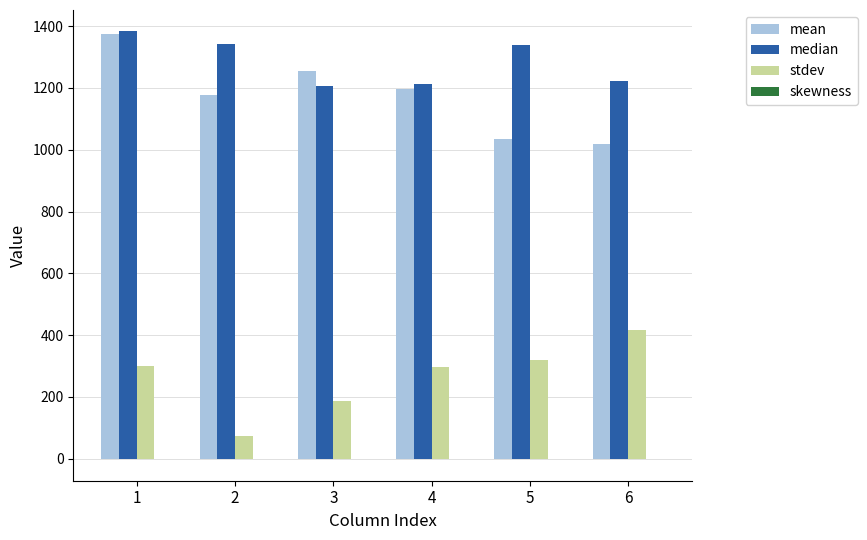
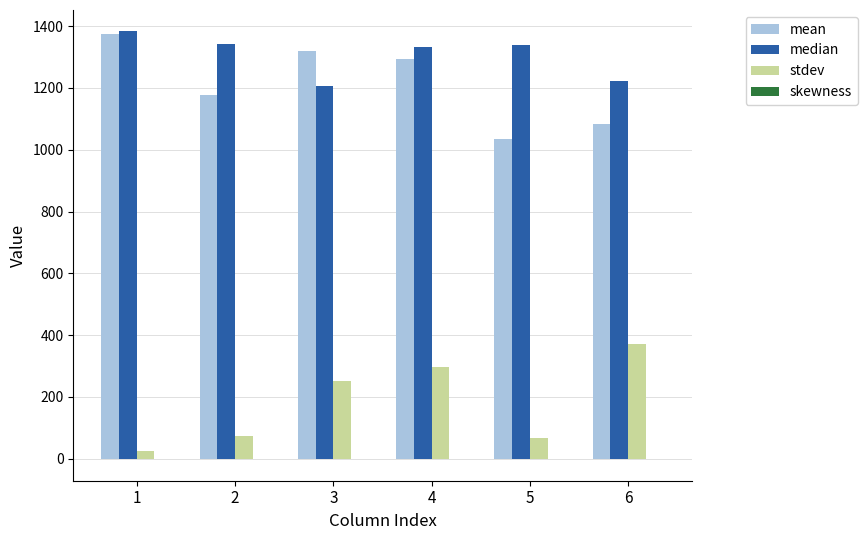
  {
    "mean": {
      "1": 1370,
      "2": 1180,
-     "3": 1260,
-     "4": 1200,
+     "3": 1320,
+     "4": 1290,
      "5": 1030,
-     "6": 1020
+     "6": 1080
    },
    "median": {
      "1": 1380,
      "2": 1340,
      "3": 1210,
-     "4": 1210,
+     "4": 1330,
      "5": 1340,
      "6": 1220
    },
    "stdev": {
-     "1": 300,
+     "1": 20,
      "2": 70,
-     "3": 190,
+     "3": 250,
      "4": 300,
-     "5": 320,
-     "6": 420
+     "5": 70,
+     "6": 370
    }
  }
